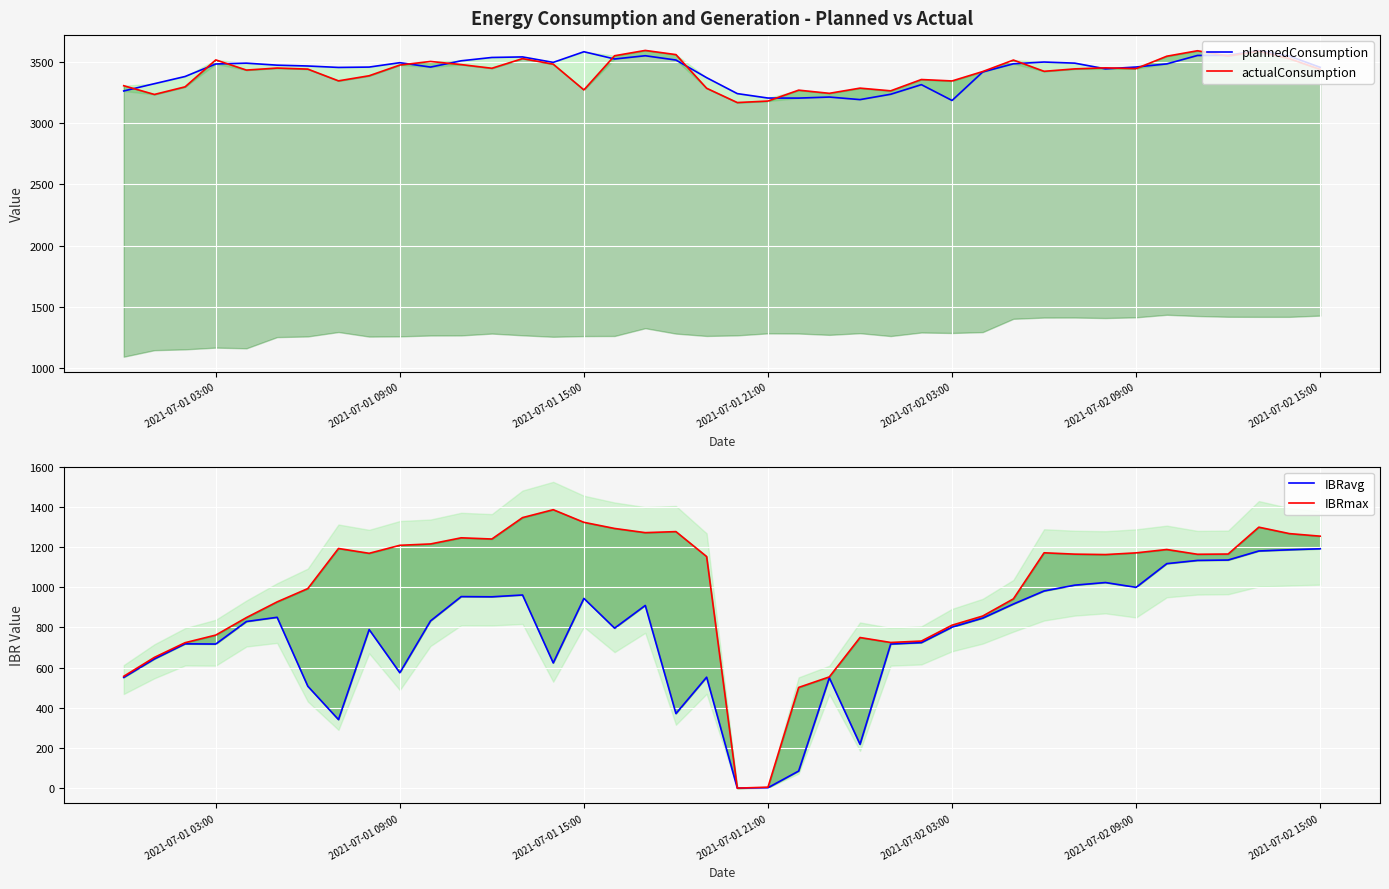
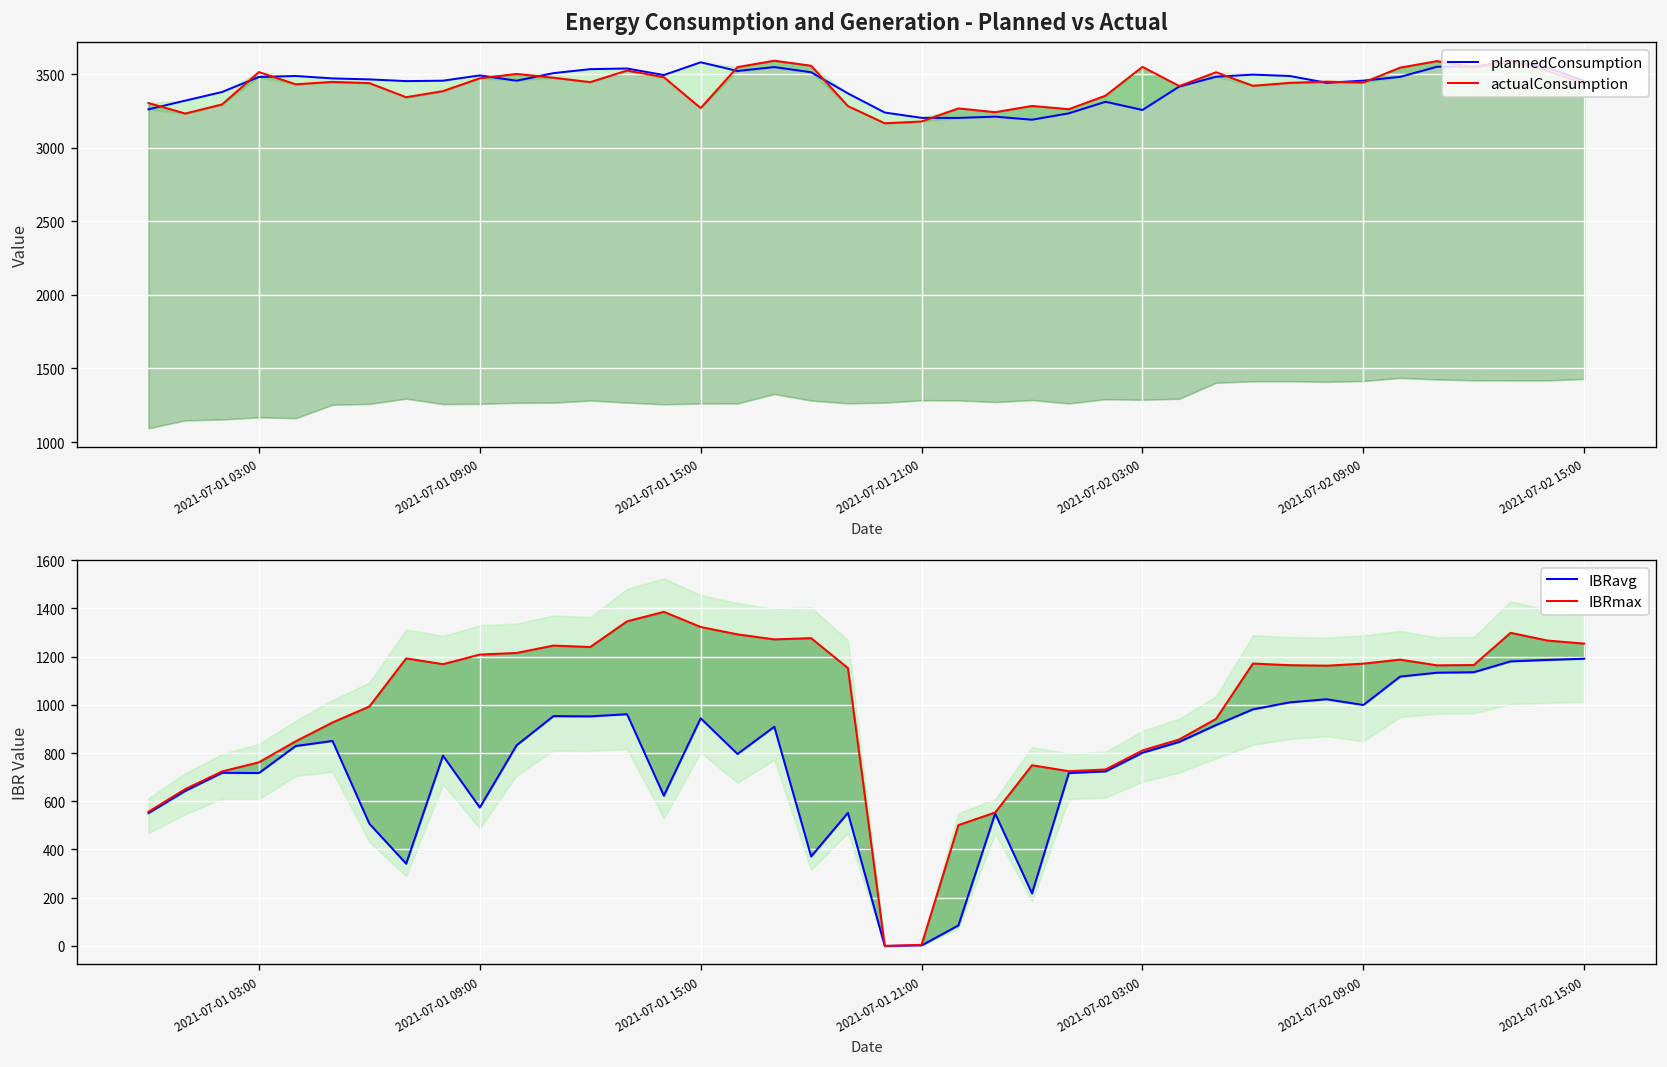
  {
    "Energy Consumption and Generation - Planned vs Actual": {
      "plannedConsumption": {
        "2021-07-01 03:00": 3480,
-       "2021-07-02 03:00": 3180
+       "2021-07-02 03:00": 3260
      },
      "actualConsumption": {
        "2021-07-01 15:00": 3270,
        "2021-07-01 21:00": 3180,
-       "2021-07-02 03:00": 3340
+       "2021-07-02 03:00": 3550
      }
    }
  }
